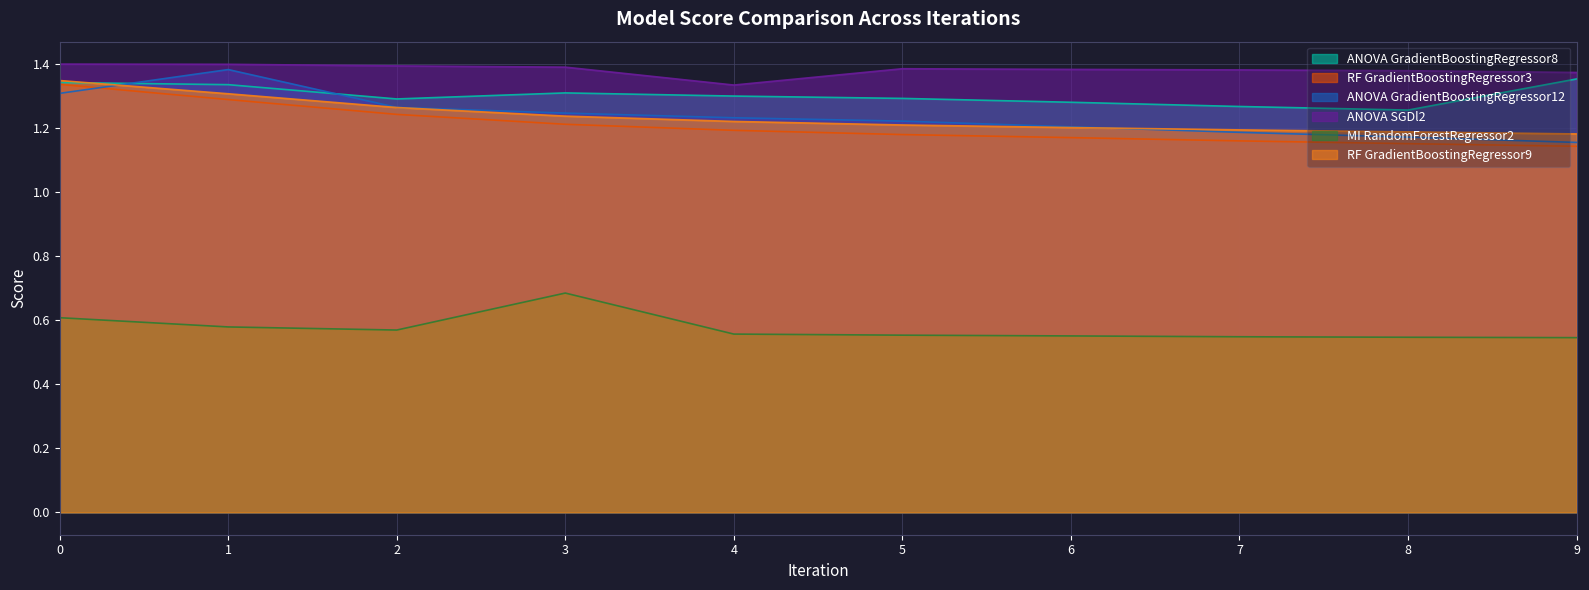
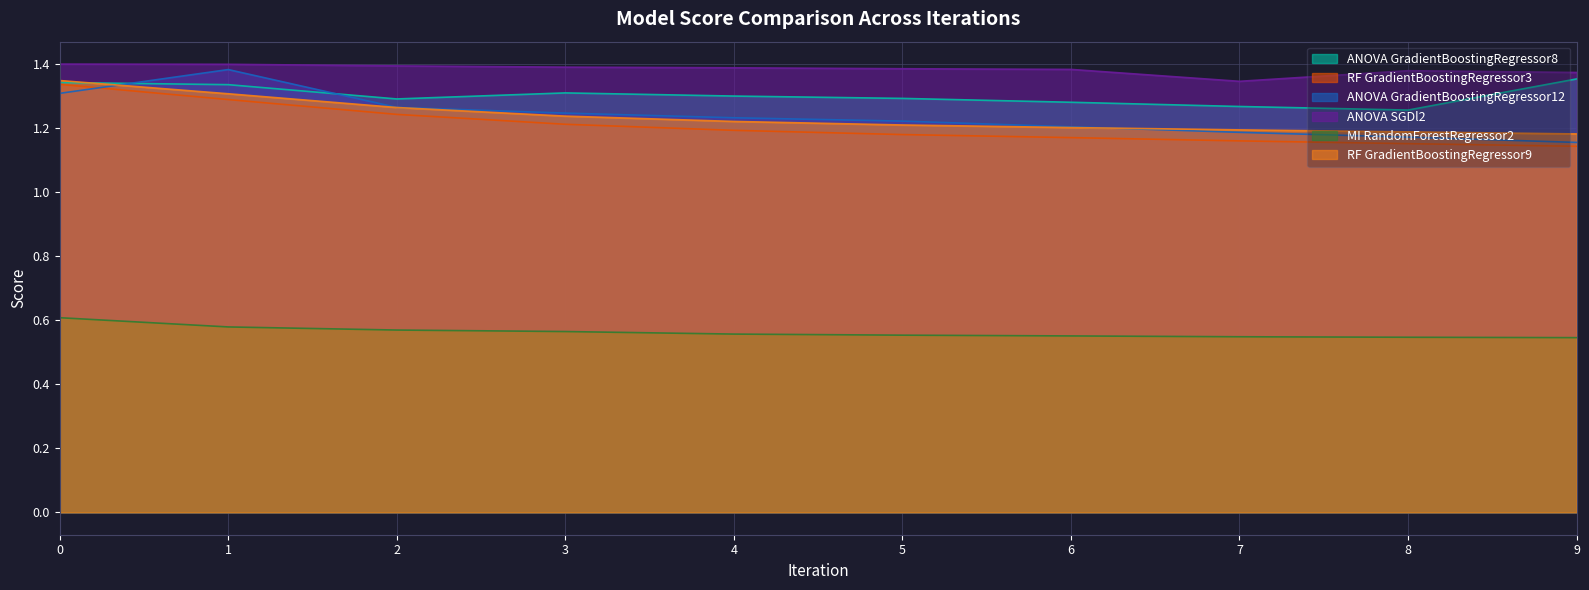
  {
    "ANOVA GradientBoostingRegressor8": {
      "1": 1.33,
      "2": 1.29,
      "3": 1.31,
      "4": 1.30,
      "5": 1.29,
      "6": 1.28,
      "7": 1.27,
      "9": 1.35
    },
    "ANOVA GradientBoostingRegressor12": {
      "0": 1.31,
      "1": 1.38,
      "3": 1.25,
      "4": 1.23,
      "5": 1.22,
      "9": 1.15
    },
    "ANOVA SGDl2": {
      "0": 1.40,
      "1": 1.40,
      "2": 1.39,
      "3": 1.39,
-     "4": 1.33,
+     "4": 1.39,
      "5": 1.38,
      "6": 1.38,
-     "7": 1.38,
+     "7": 1.34,
      "9": 1.37
    },
    "MI RandomForestRegressor2": {
      "0": 0.61,
      "1": 0.58,
      "2": 0.57,
-     "3": 0.68,
+     "3": 0.56,
      "4": 0.56,
      "5": 0.55,
      "6": 0.55,
      "7": 0.55,
      "8": 0.55,
      "9": 0.54
    }
  }
